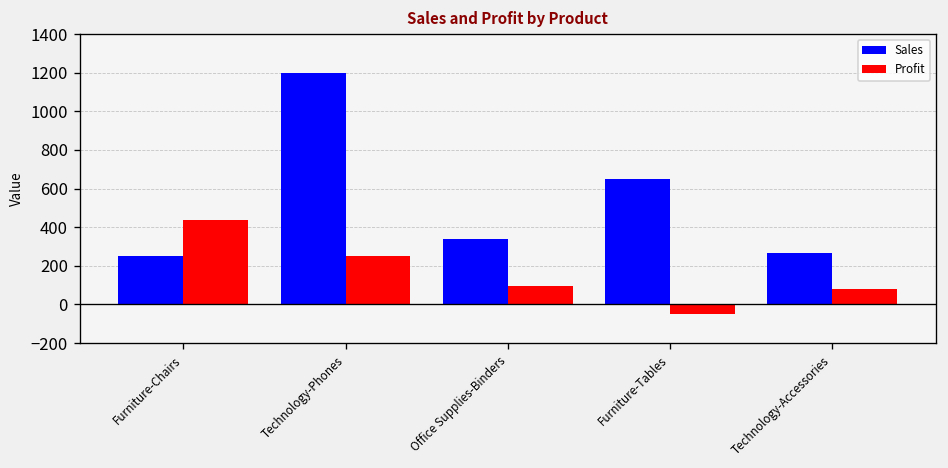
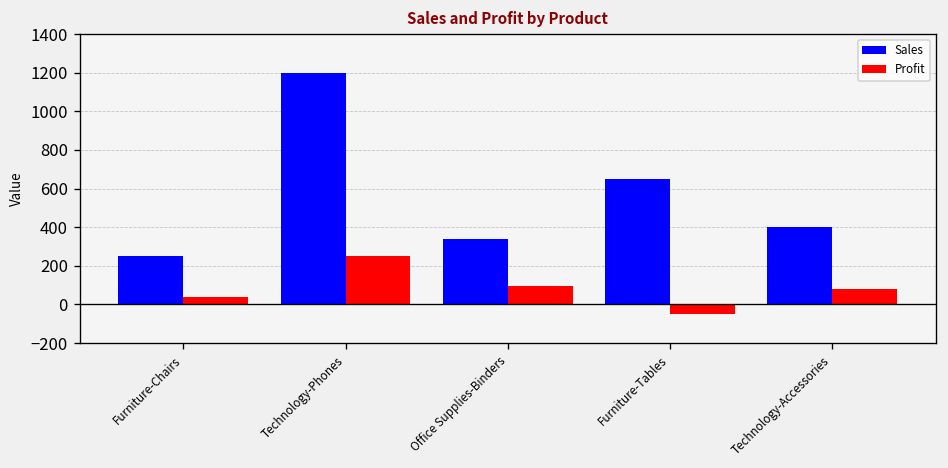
  {
    "Sales": {
      "Furniture-Chairs": 250,
      "Technology-Phones": 1200,
      "Office Supplies-Binders": 340,
      "Furniture-Tables": 650,
-     "Technology-Accessories": 270
+     "Technology-Accessories": 400
    },
    "Profit": {
-     "Furniture-Chairs": 440,
+     "Furniture-Chairs": 40,
      "Technology-Phones": 250,
      "Office Supplies-Binders": 100,
      "Furniture-Tables": -50,
      "Technology-Accessories": 80
    }
  }
